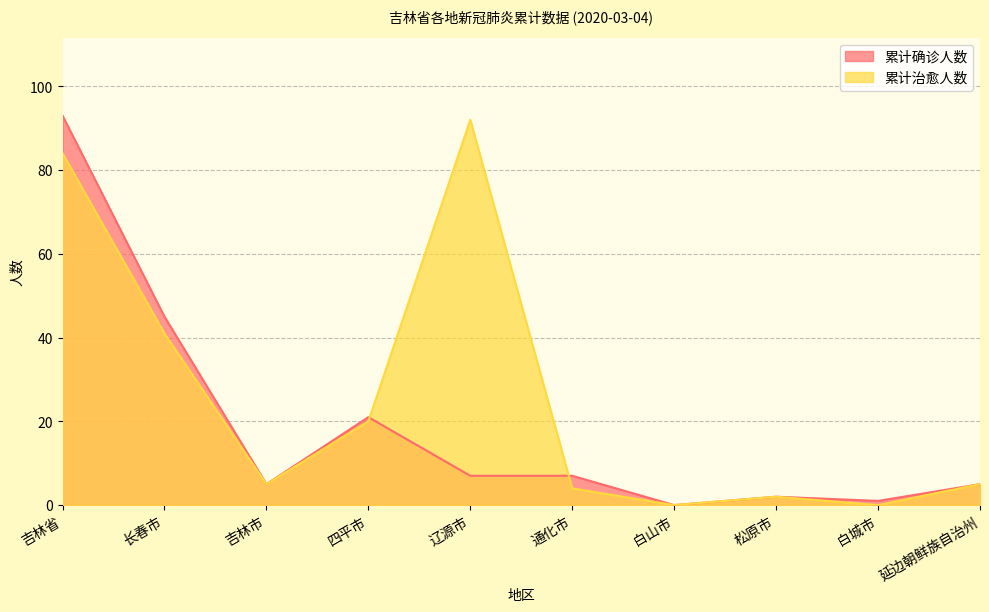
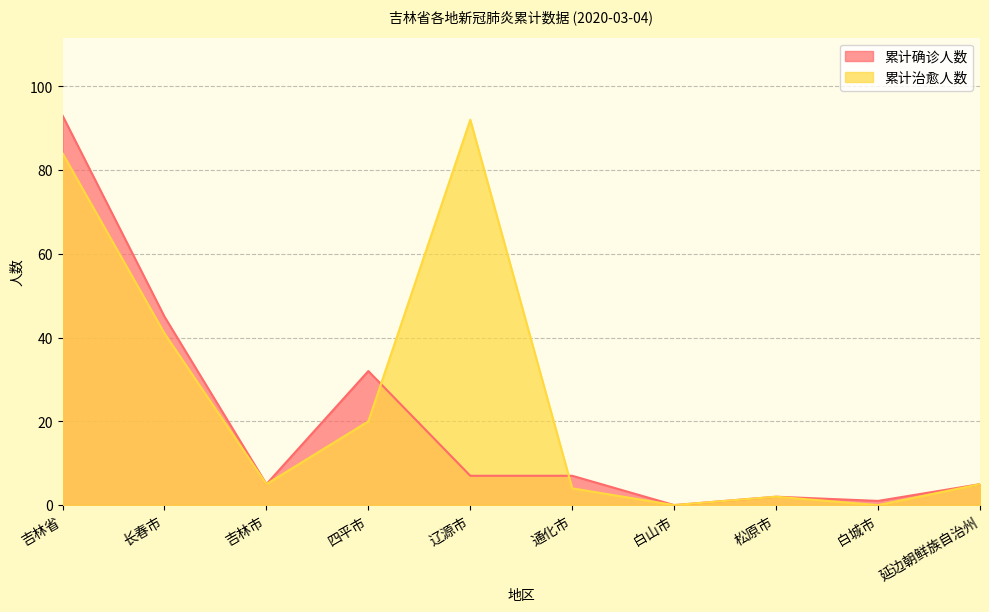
  {
    "累计确诊人数": {
      "吉林省": 93,
      "长春市": 45,
-     "四平市": 21,
+     "四平市": 32,
      "辽源市": 7,
      "通化市": 7,
      "白城市": 1
    },
    "累计治愈人数": {
      "吉林省": 84,
      "长春市": 41,
      "四平市": 20,
      "辽源市": 92,
      "通化市": 4,
      "白城市": 0
    }
  }
